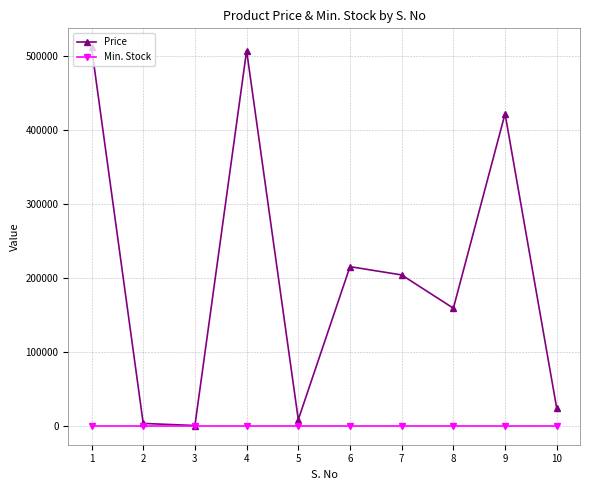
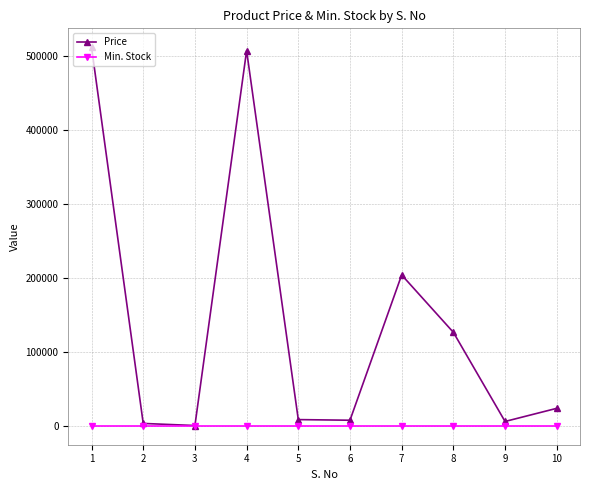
  {
    "Price": {
      "4": 510000,
      "5": 10000,
-     "6": 220000,
+     "6": 10000,
      "7": 200000,
-     "8": 160000,
-     "9": 420000,
+     "8": 130000,
+     "9": 10000,
      "10": 20000
    },
    "Min. Stock": {
      "1": 0,
      "4": 0,
      "5": 0,
      "6": 0,
      "7": 0,
      "8": 0,
      "9": 0,
      "10": 0
    }
  }
